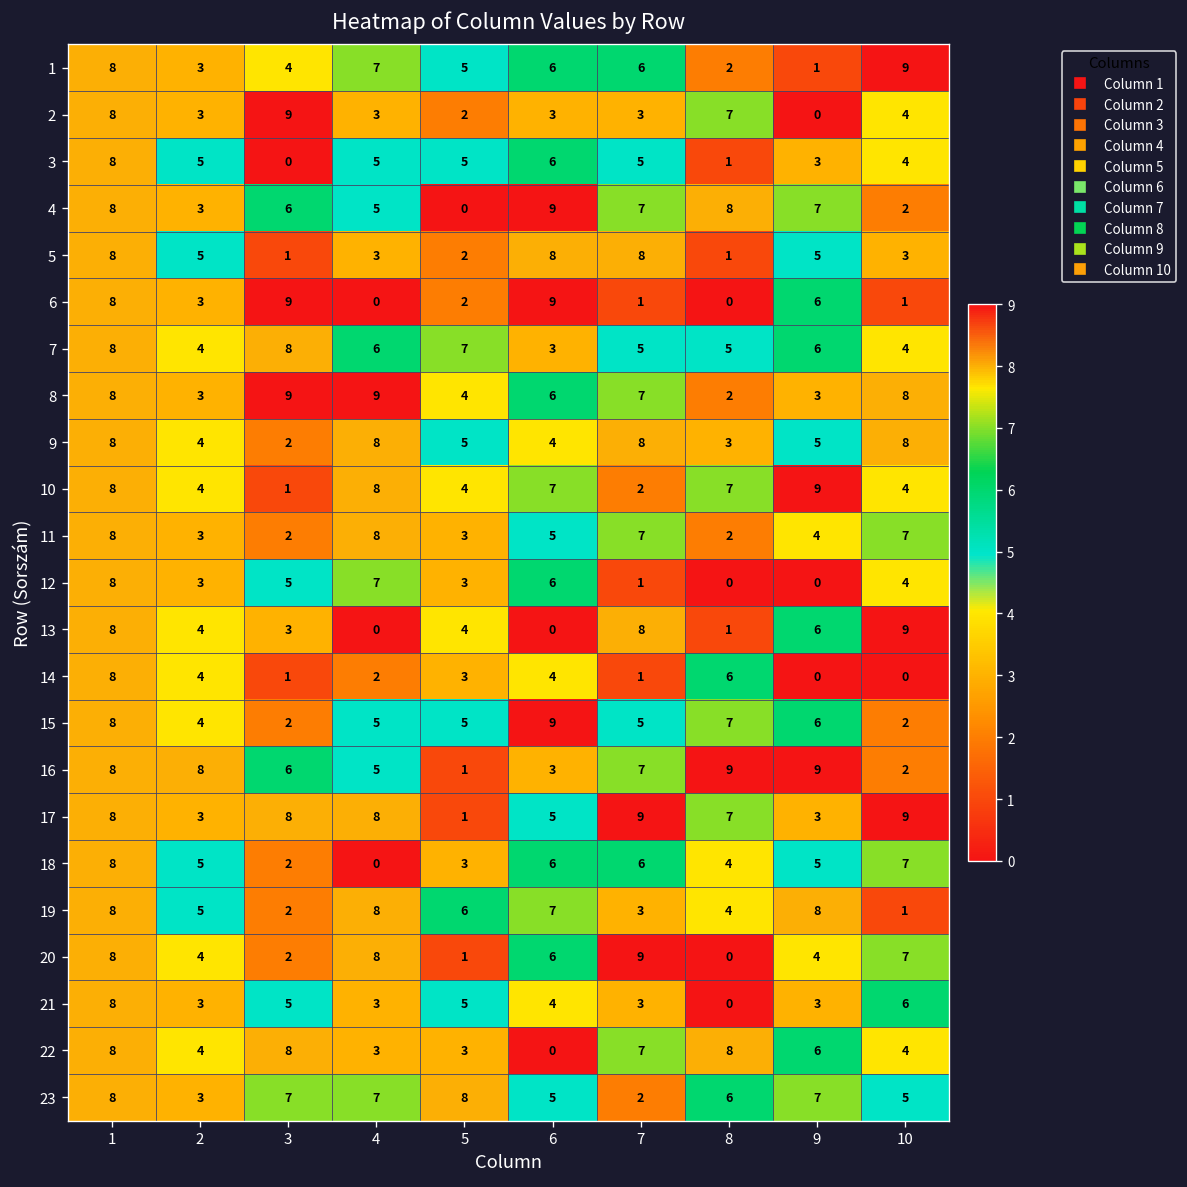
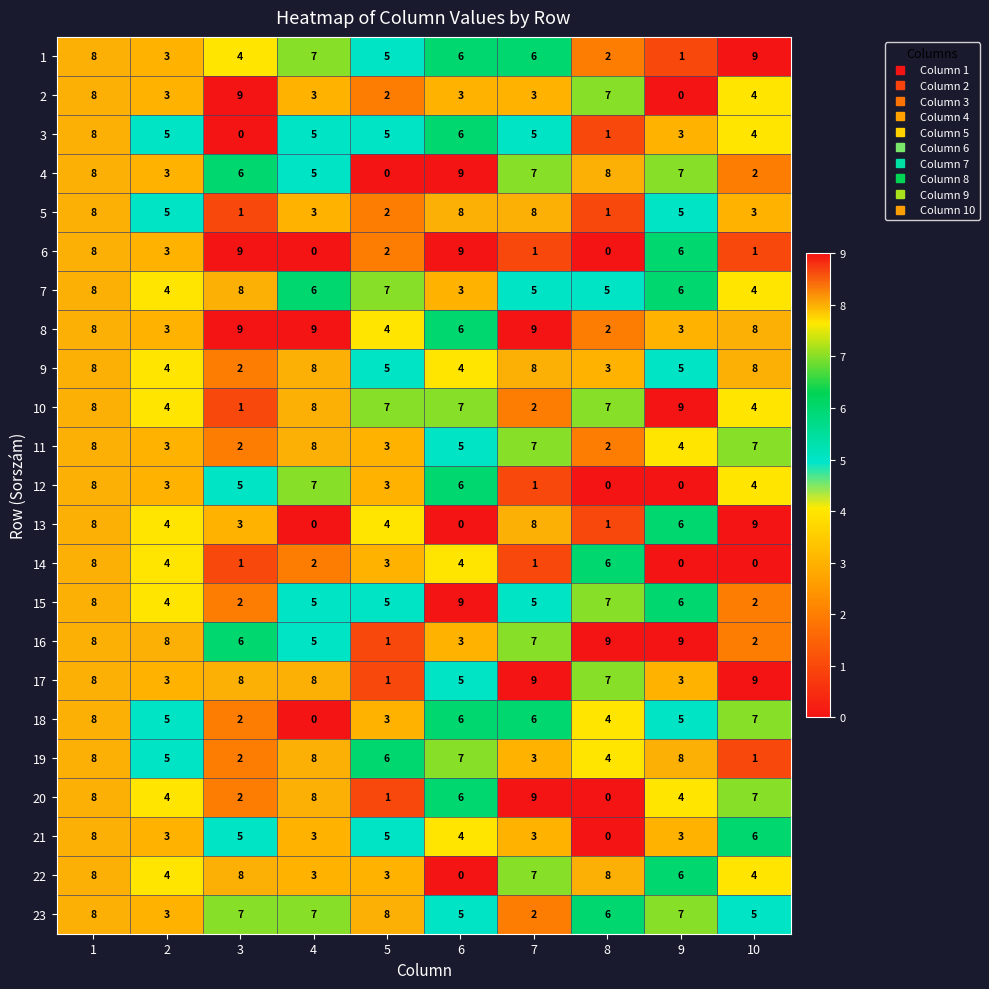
  {
    "8": {
      "1": 8,
      "2": 3,
      "3": 9,
      "4": 9,
      "5": 4,
      "6": 6,
-     "7": 7,
+     "7": 9,
      "8": 2,
      "9": 3,
      "10": 8
    },
    "10": {
      "1": 8,
      "2": 4,
      "3": 1,
      "4": 8,
-     "5": 4,
+     "5": 7,
      "6": 7,
      "7": 2,
      "8": 7,
      "9": 9,
      "10": 4
    }
  }
